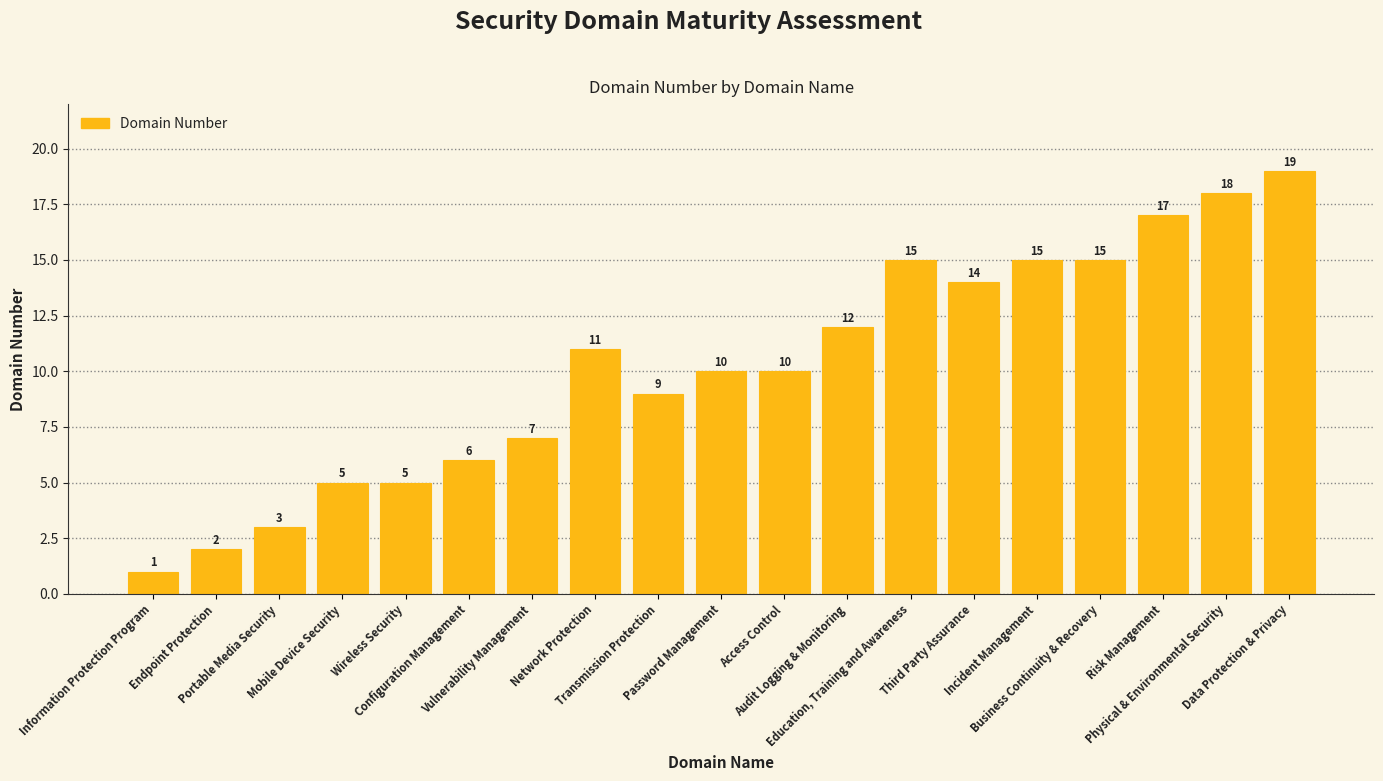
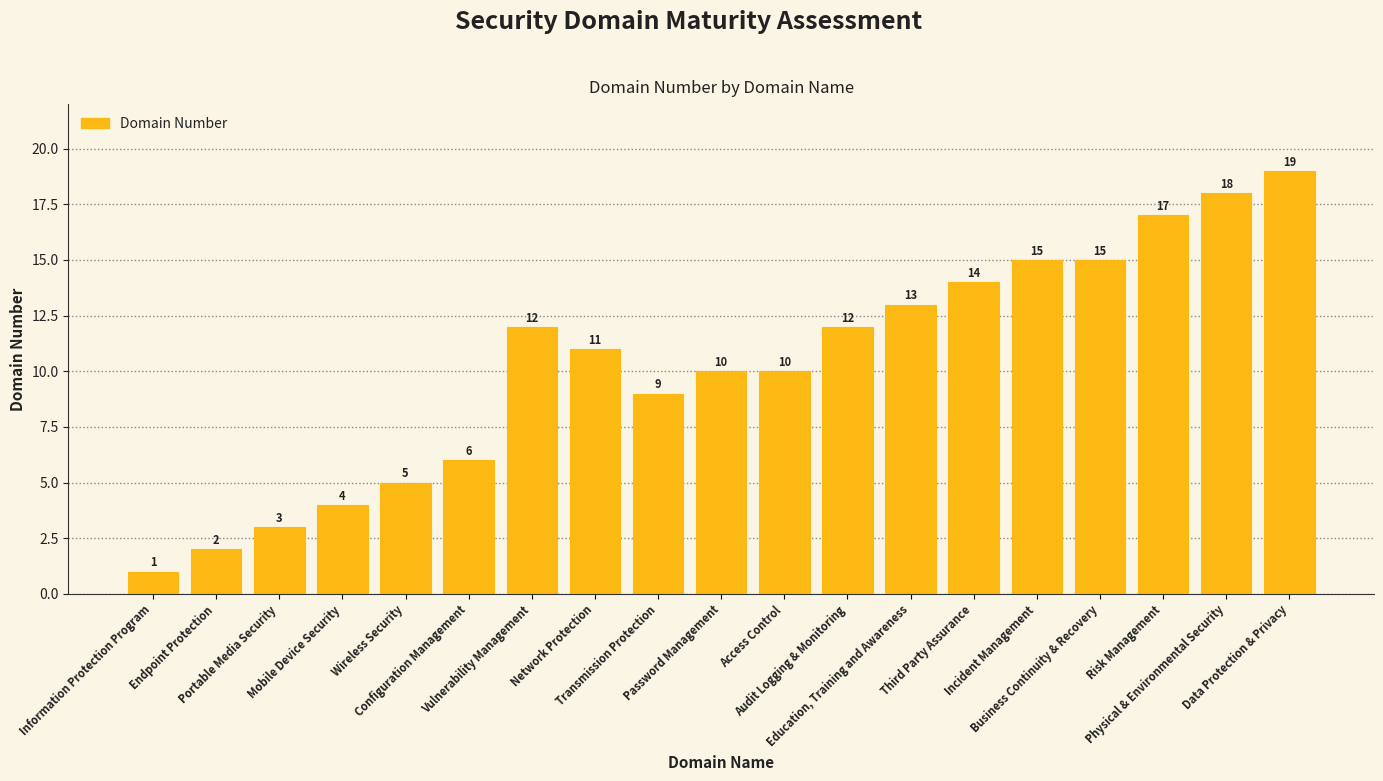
  {
    "Information Protection Program": 1,
    "Endpoint Protection": 2,
    "Portable Media Security": 3,
-   "Mobile Device Security": 5,
+   "Mobile Device Security": 4,
    "Wireless Security": 5,
    "Configuration Management": 6,
-   "Vulnerability Management": 7,
+   "Vulnerability Management": 12,
    "Network Protection": 11,
    "Transmission Protection": 9,
    "Password Management": 10,
    "Access Control": 10,
    "Audit Logging & Monitoring": 12,
-   "Education, Training and Awareness": 15,
+   "Education, Training and Awareness": 13,
    "Third Party Assurance": 14,
    "Incident Management": 15,
    "Business Continuity & Recovery": 15,
    "Risk Management": 17,
    "Physical & Environmental Security": 18,
    "Data Protection & Privacy": 19
  }
